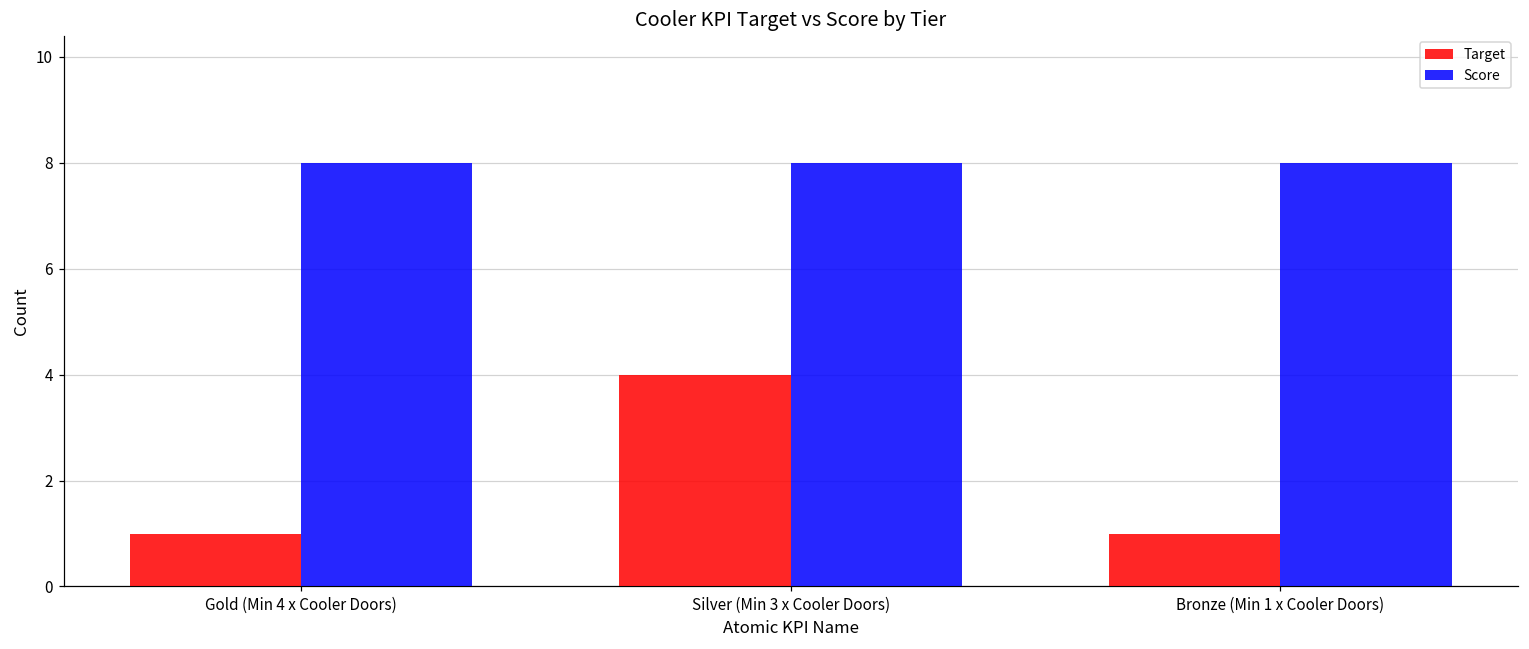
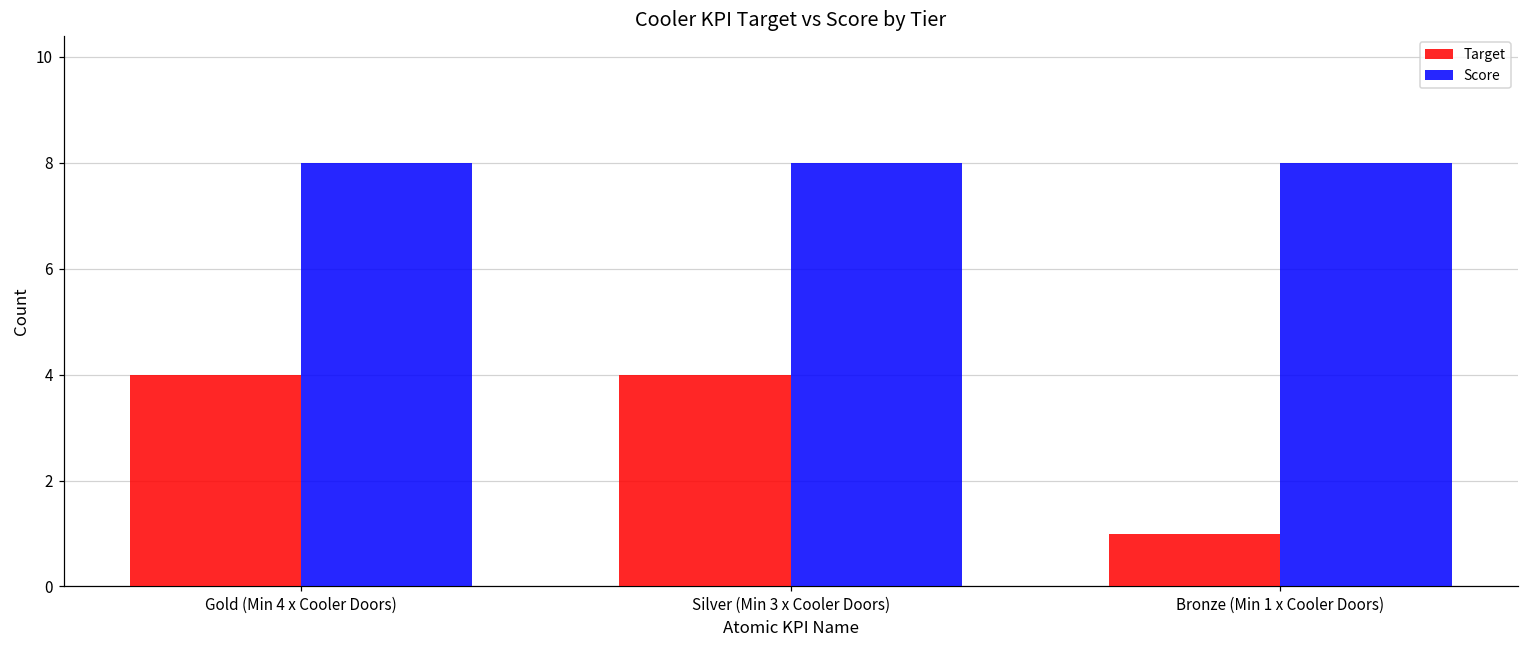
  {
    "Target": {
-     "Gold (Min 4 x Cooler Doors)": 1,
+     "Gold (Min 4 x Cooler Doors)": 4,
      "Silver (Min 3 x Cooler Doors)": 4,
      "Bronze (Min 1 x Cooler Doors)": 1
    },
    "Score": {
      "Gold (Min 4 x Cooler Doors)": 8,
      "Silver (Min 3 x Cooler Doors)": 8,
      "Bronze (Min 1 x Cooler Doors)": 8
    }
  }
